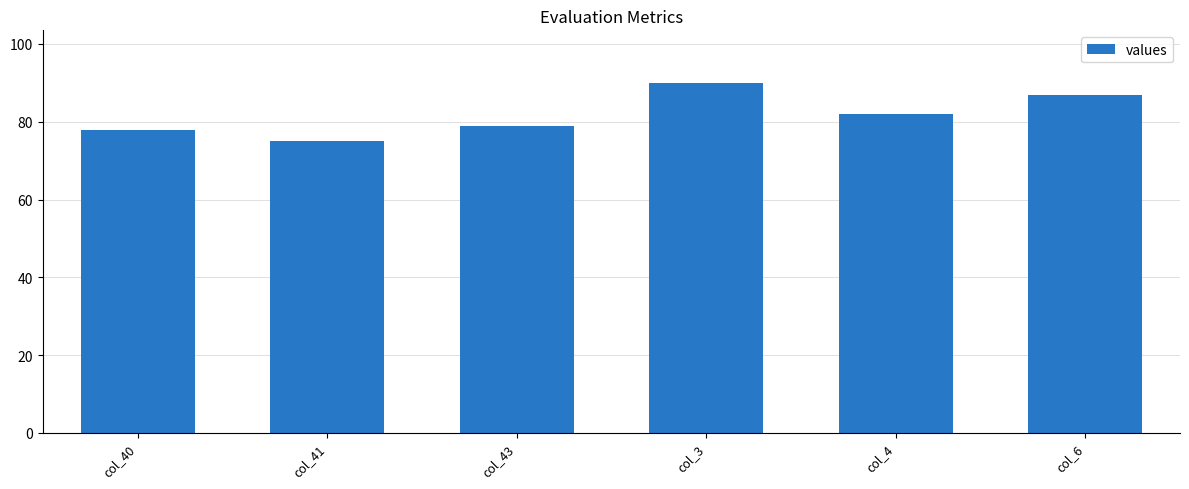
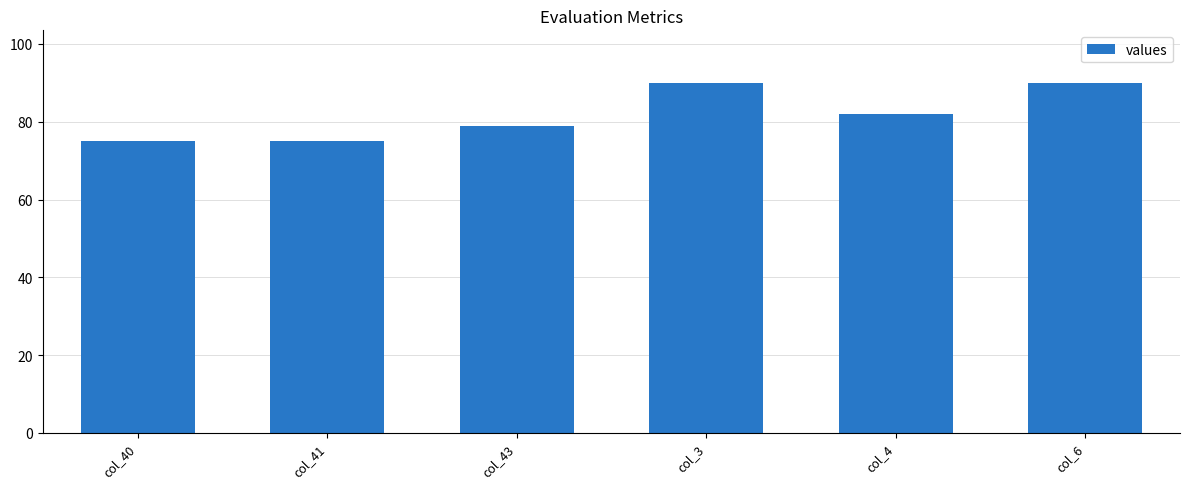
  {
-   "col_40": 78,
+   "col_40": 75,
    "col_41": 75,
    "col_43": 79,
    "col_3": 90,
    "col_4": 82,
-   "col_6": 87
+   "col_6": 90
  }
